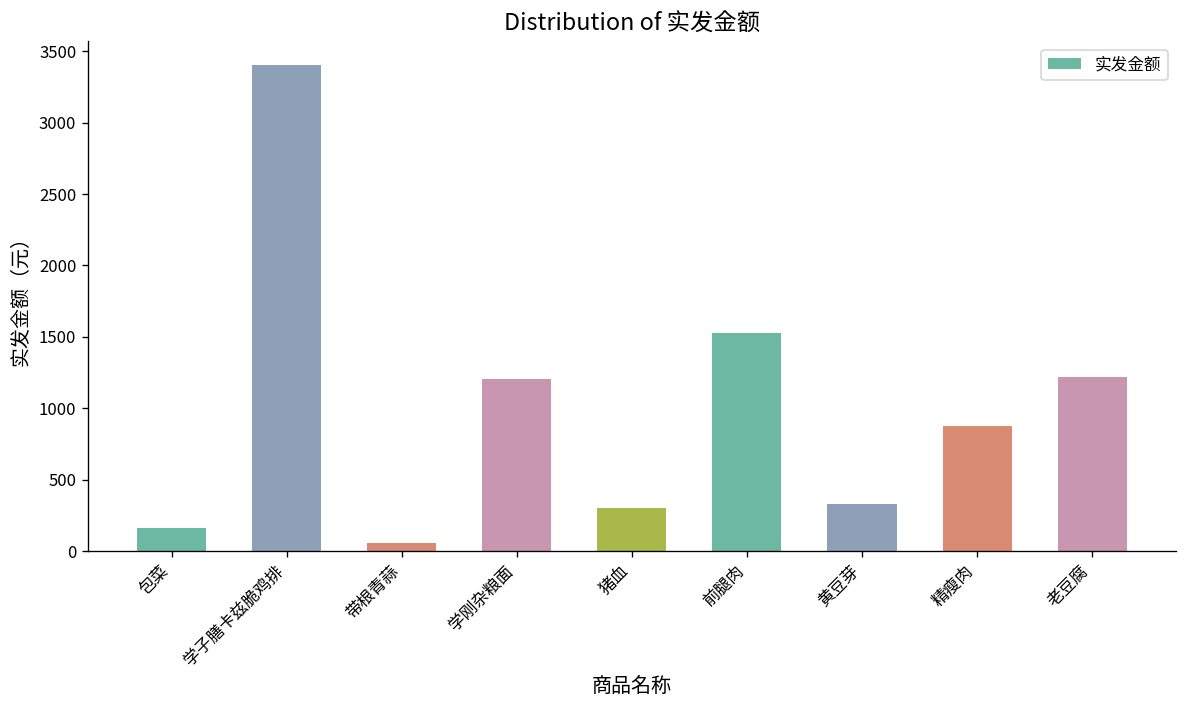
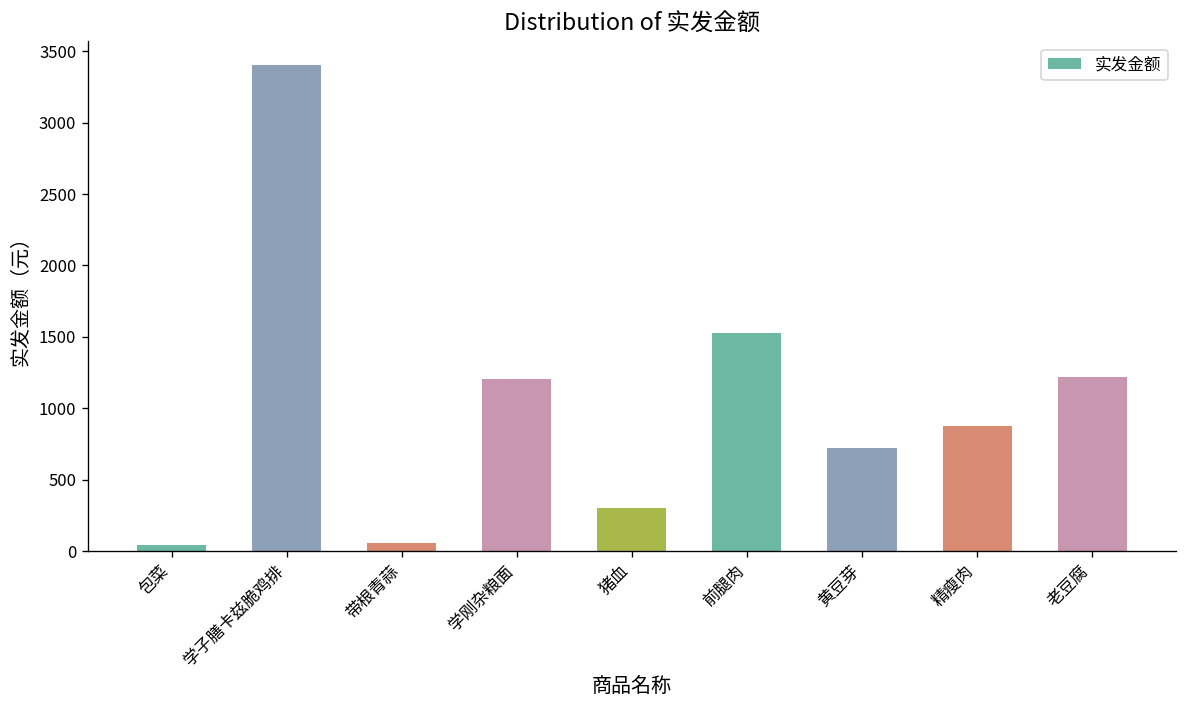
  {
-   "包菜": 160,
+   "包菜": 40,
    "学子膳卡兹脆鸡排": 3400,
    "带根青蒜": 60,
    "学刚杂粮面": 1200,
    "猪血": 300,
    "前腿肉": 1530,
-   "黄豆芽": 330,
+   "黄豆芽": 720,
    "精瘦肉": 880,
    "老豆腐": 1220
  }
